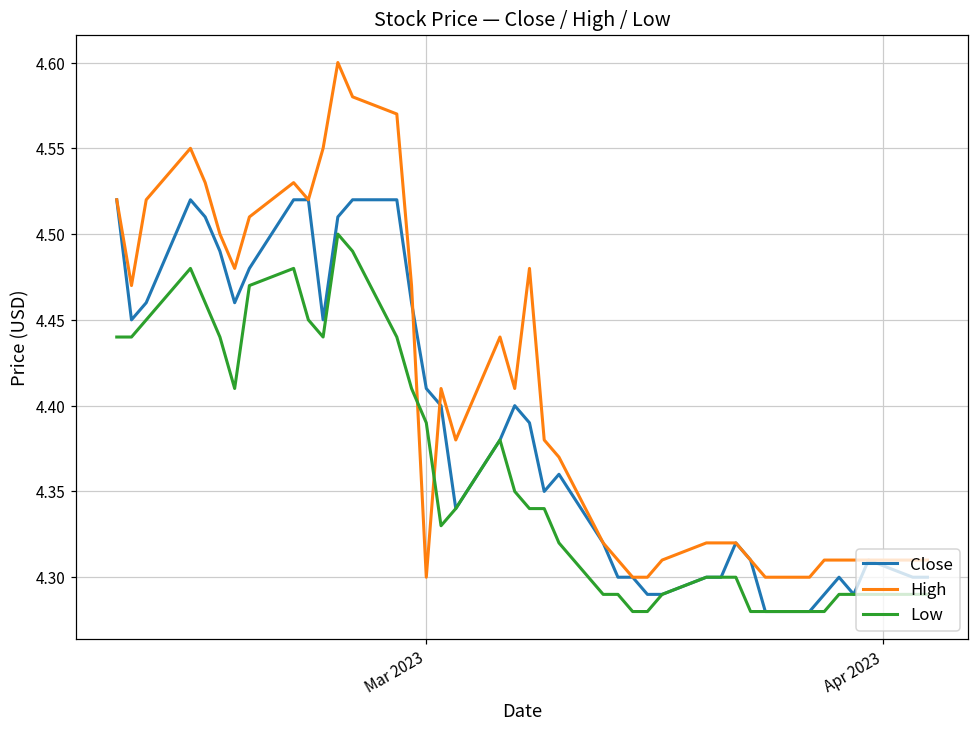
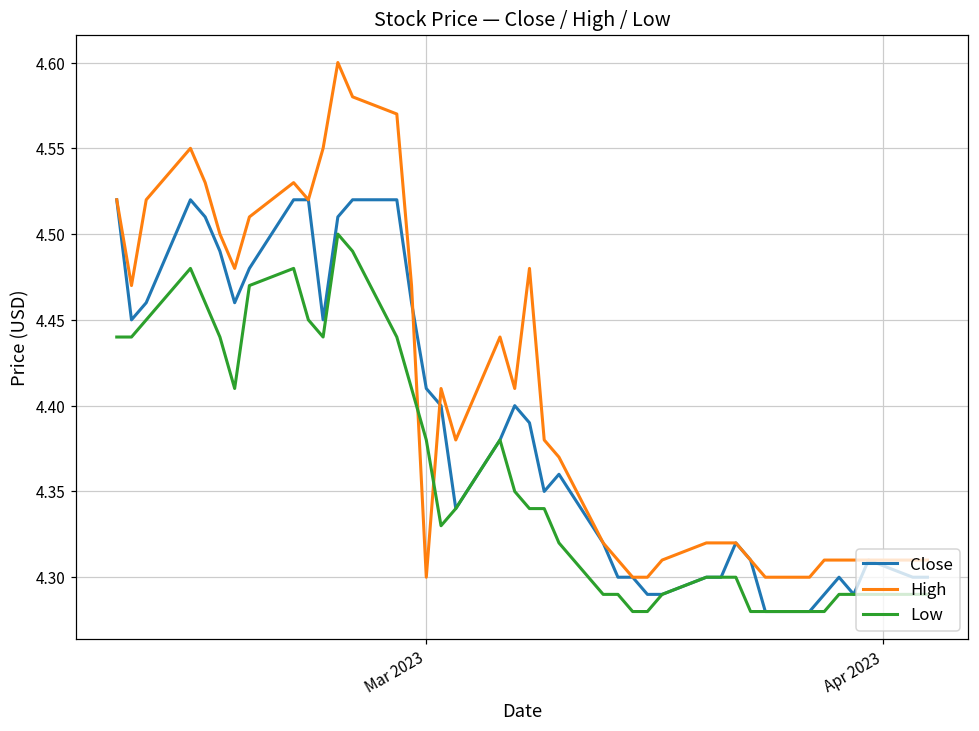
  {
    "Close": {
      "Mar 2023": 4.41
    },
    "High": {
      "Mar 2023": 4.30
    },
    "Low": {
-     "Mar 2023": 4.39
+     "Mar 2023": 4.38
    }
  }
